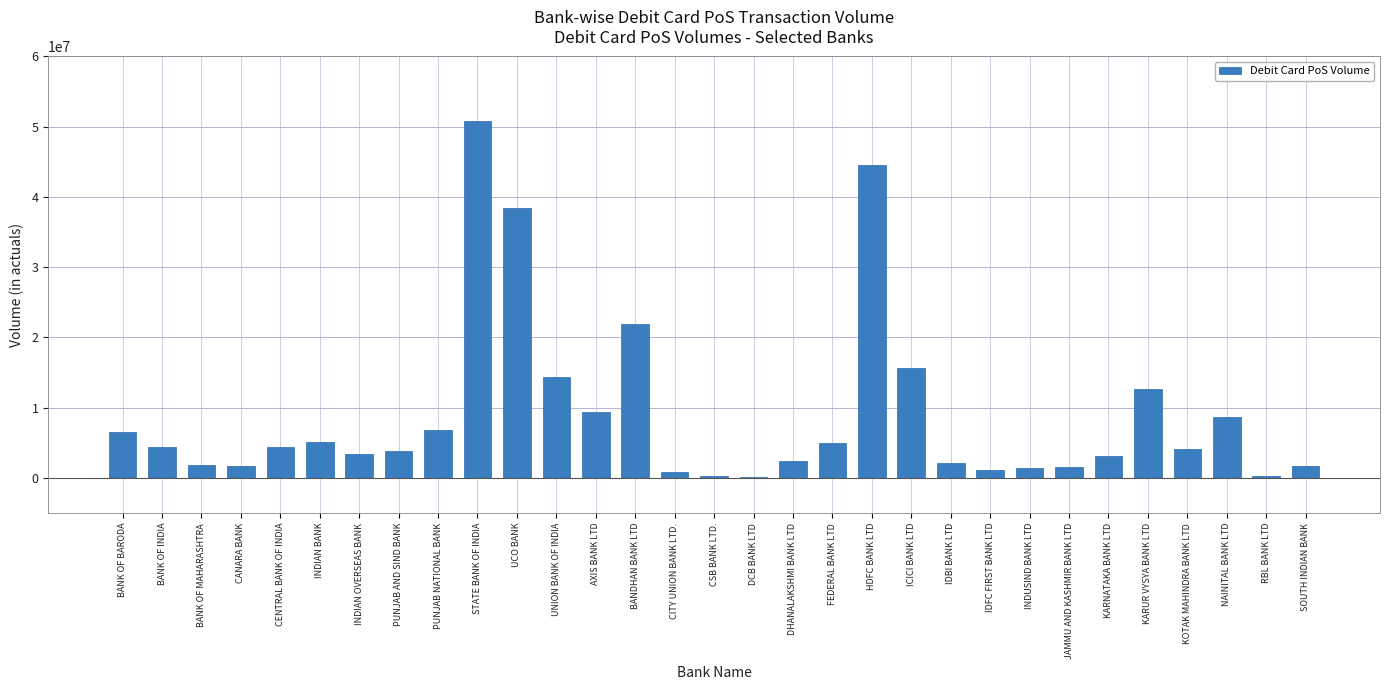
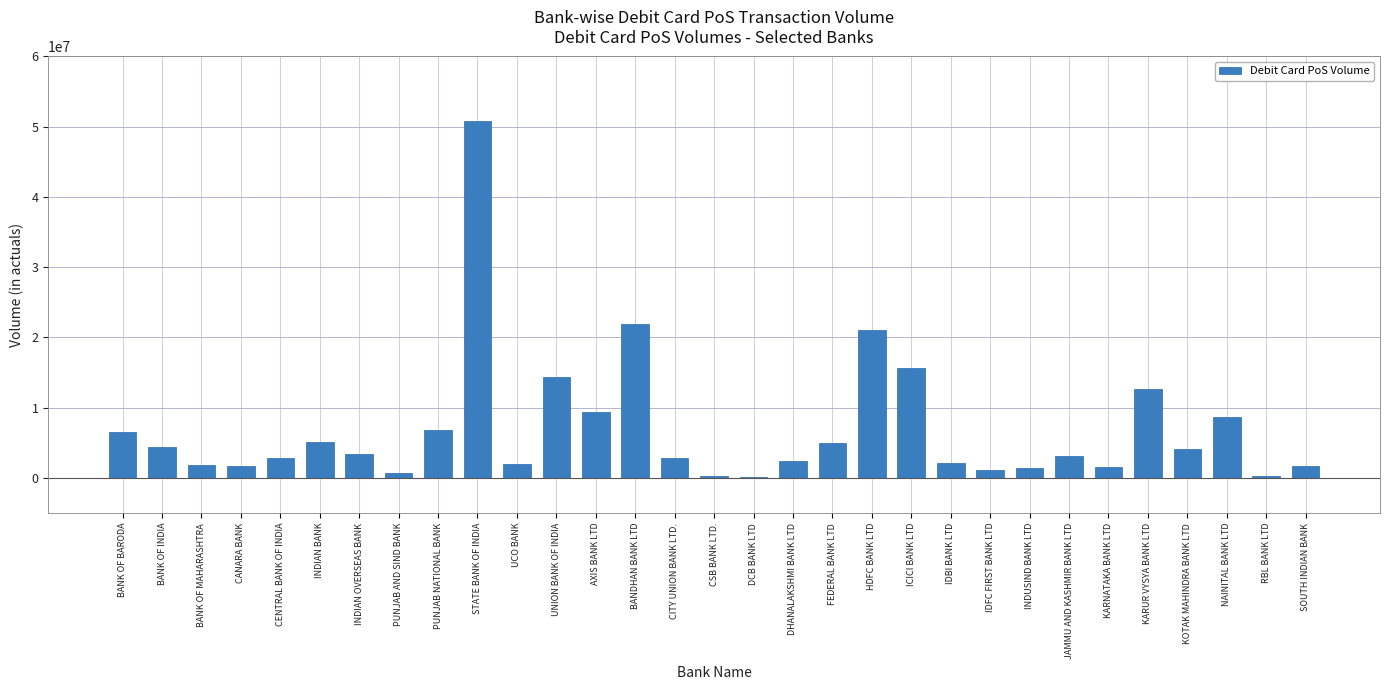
  {
    "BANK OF BARODA": 7000000,
    "BANK OF INDIA": 4000000,
    "BANK OF MAHARASHTRA": 2000000,
    "CANARA BANK": 2000000,
-   "CENTRAL BANK OF INDIA": 4000000,
+   "CENTRAL BANK OF INDIA": 3000000,
    "INDIAN BANK": 5000000,
    "INDIAN OVERSEAS BANK": 3000000,
-   "PUNJAB AND SIND BANK": 4000000,
+   "PUNJAB AND SIND BANK": 1000000,
    "PUNJAB NATIONAL BANK": 7000000,
    "STATE BANK OF INDIA": 51000000,
-   "UCO BANK": 38000000,
+   "UCO BANK": 2000000,
    "UNION BANK OF INDIA": 14000000,
    "AXIS BANK LTD": 9000000,
    "BANDHAN BANK LTD": 22000000,
-   "CITY UNION BANK LTD.": 1000000,
+   "CITY UNION BANK LTD.": 3000000,
    "DHANALAKSHMI BANK LTD": 2000000,
    "FEDERAL BANK LTD": 5000000,
-   "HDFC BANK LTD": 45000000,
+   "HDFC BANK LTD": 21000000,
    "ICICI BANK LTD": 16000000,
    "IDBI BANK LTD": 2000000,
    "IDFC FIRST BANK LTD": 1000000,
    "INDUSIND BANK LTD": 1000000,
-   "JAMMU AND KASHMIR BANK LTD": 2000000,
-   "KARNATAKA BANK LTD": 3000000,
+   "JAMMU AND KASHMIR BANK LTD": 3000000,
+   "KARNATAKA BANK LTD": 2000000,
    "KARUR VYSYA BANK LTD": 13000000,
    "KOTAK MAHINDRA BANK LTD": 4000000,
    "NAINITAL BANK LTD": 9000000,
    "SOUTH INDIAN BANK": 2000000
  }
